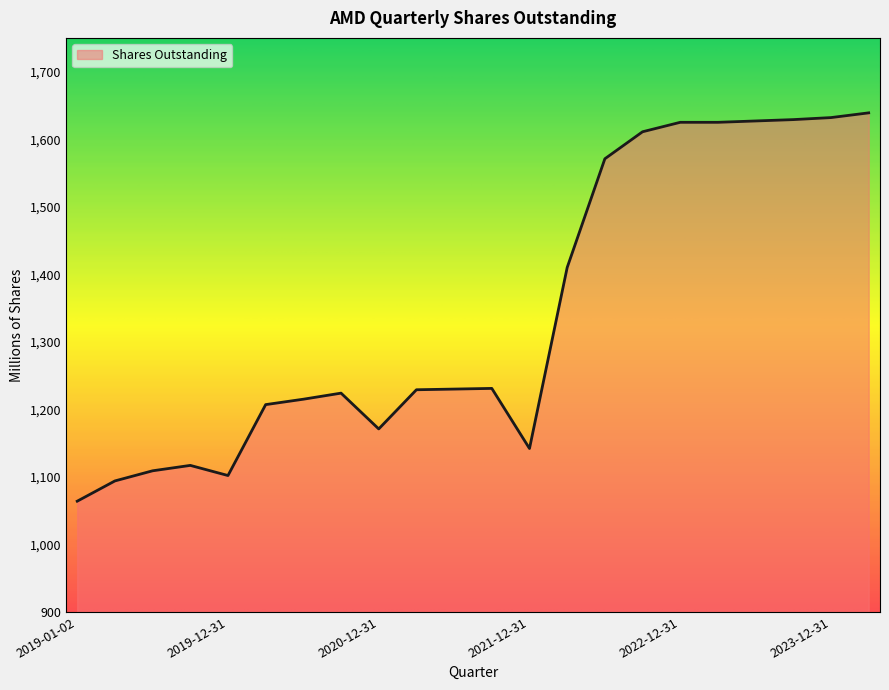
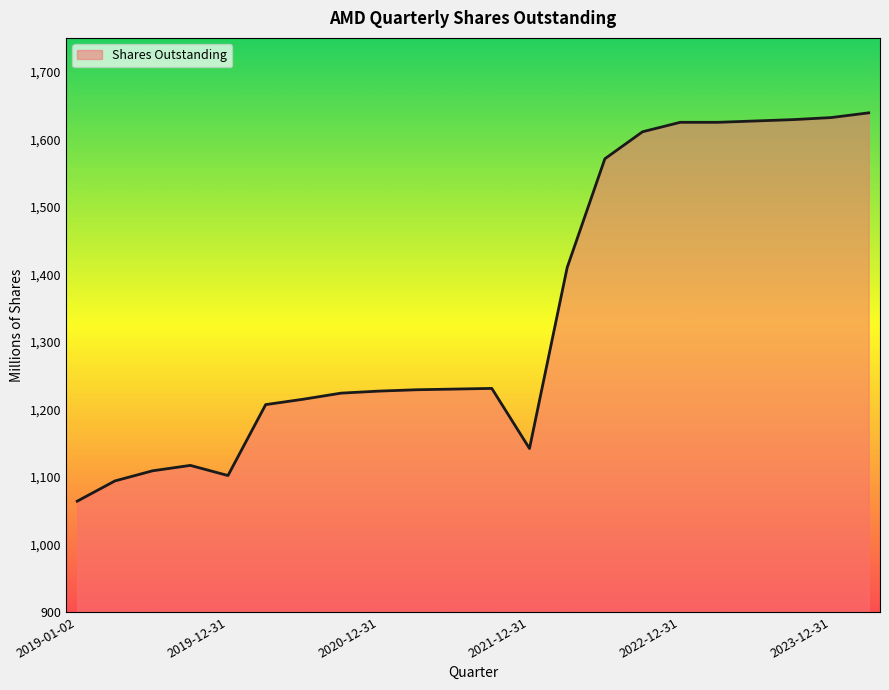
  {
    "2019-01-02": "1,060",
    "2019-12-31": "1,100",
-   "2020-12-31": "1,170",
+   "2020-12-31": "1,230",
    "2021-12-31": "1,140",
    "2022-12-31": "1,630",
    "2023-12-31": "1,630"
  }
